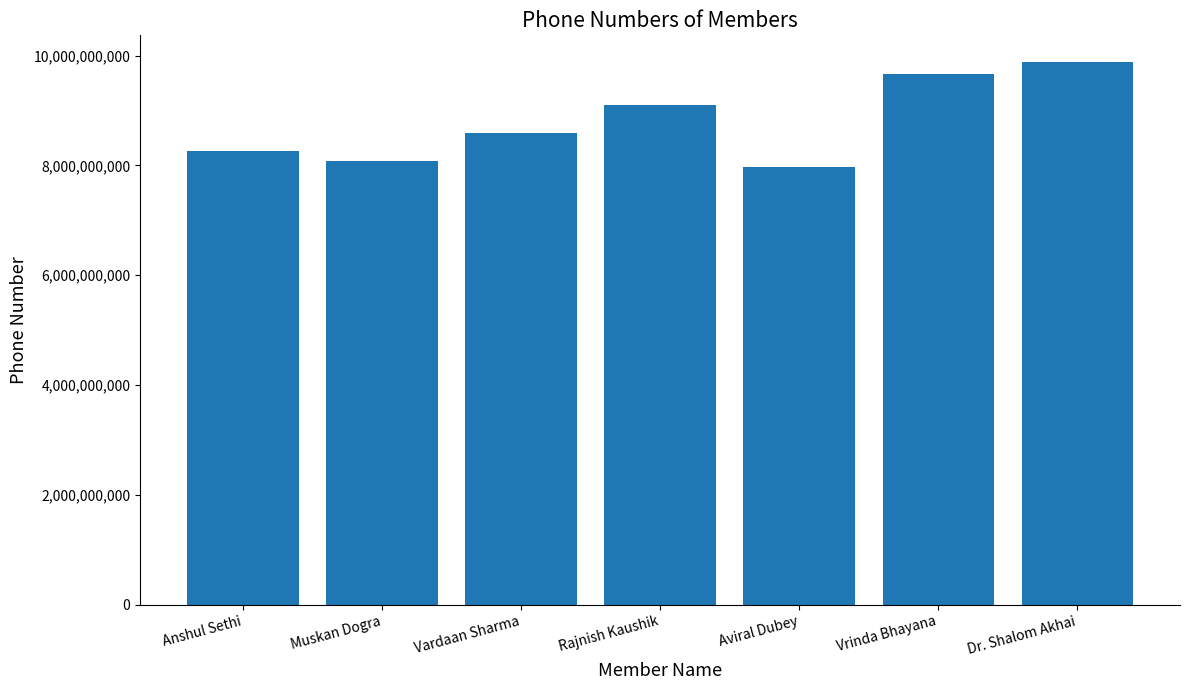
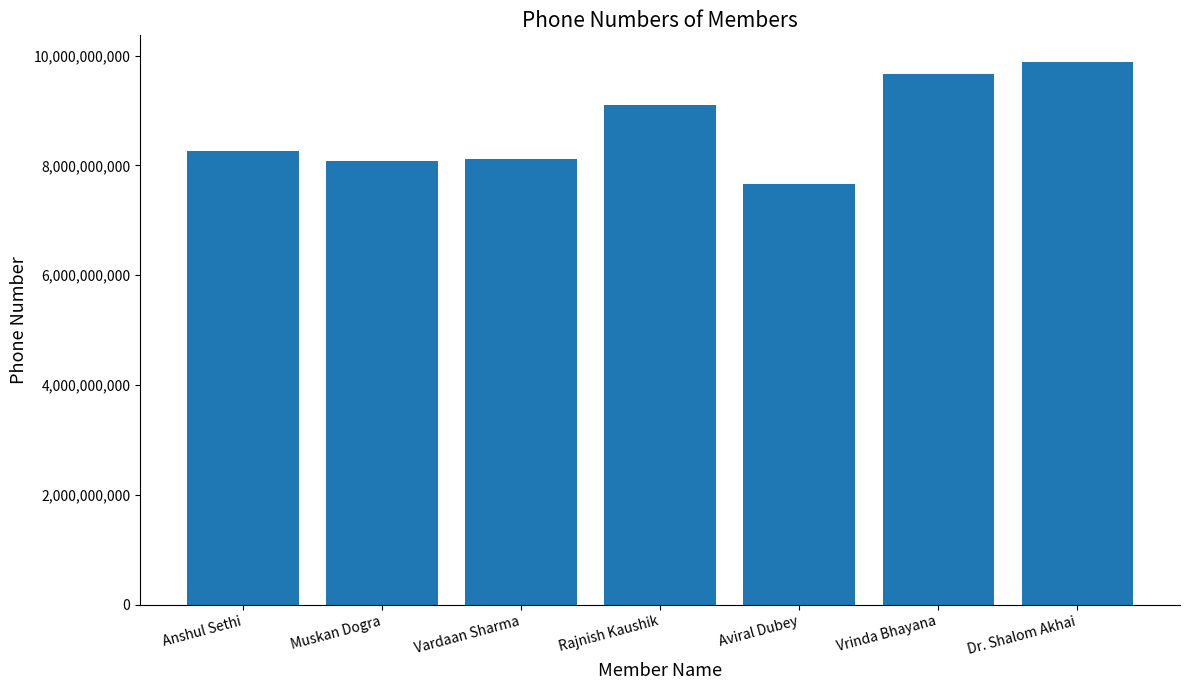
  {
    "Anshul Sethi": "8,300,000,000",
    "Muskan Dogra": "8,100,000,000",
-   "Vardaan Sharma": "8,600,000,000",
+   "Vardaan Sharma": "8,100,000,000",
    "Rajnish Kaushik": "9,100,000,000",
-   "Aviral Dubey": "8,000,000,000",
+   "Aviral Dubey": "7,700,000,000",
    "Vrinda Bhayana": "9,700,000,000",
    "Dr. Shalom Akhai": "9,900,000,000"
  }
